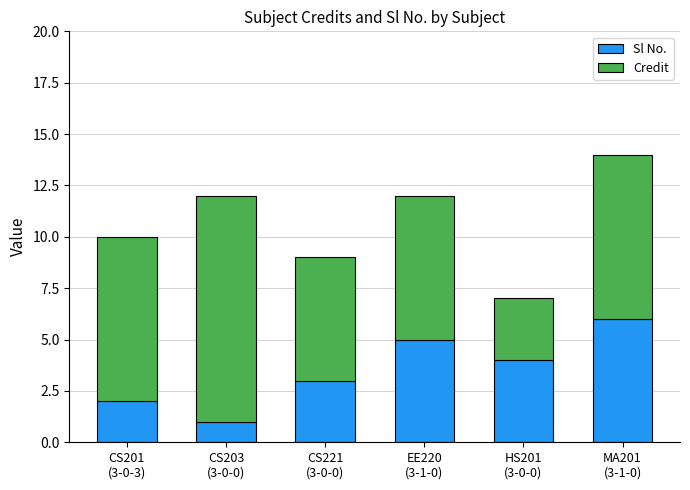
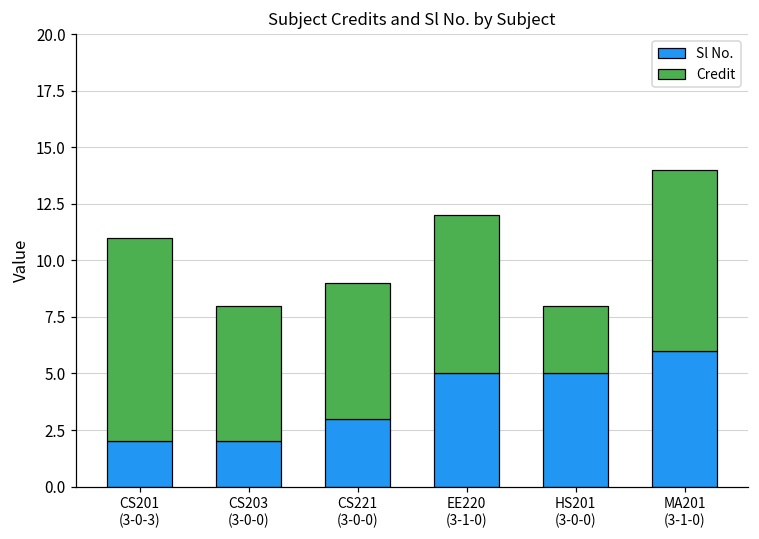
  {
    "Sl No.": {
      "CS201 (3-0-3)": 2,
-     "CS203 (3-0-0)": 1,
+     "CS203 (3-0-0)": 2,
      "CS221 (3-0-0)": 3,
      "EE220 (3-1-0)": 5,
-     "HS201 (3-0-0)": 4,
+     "HS201 (3-0-0)": 5,
      "MA201 (3-1-0)": 6
    },
    "Credit": {
-     "CS201 (3-0-3)": 8,
-     "CS203 (3-0-0)": 11,
+     "CS201 (3-0-3)": 9,
+     "CS203 (3-0-0)": 6,
      "CS221 (3-0-0)": 6,
      "EE220 (3-1-0)": 7,
      "HS201 (3-0-0)": 3,
      "MA201 (3-1-0)": 8
    }
  }
